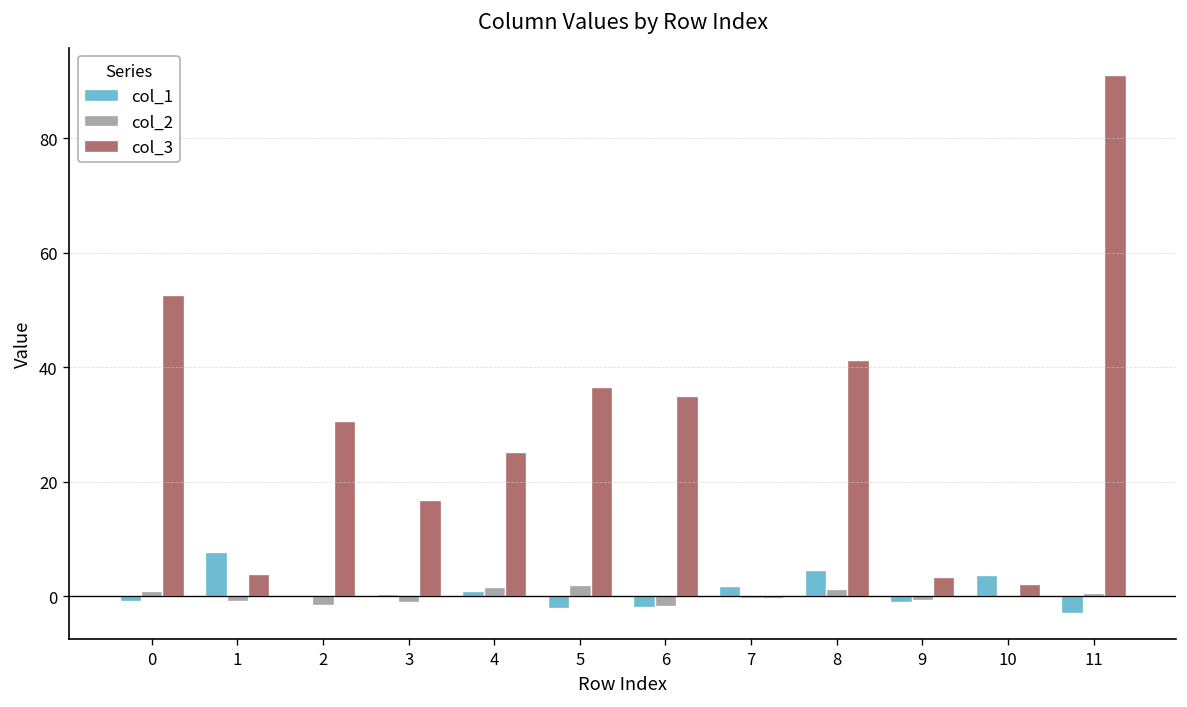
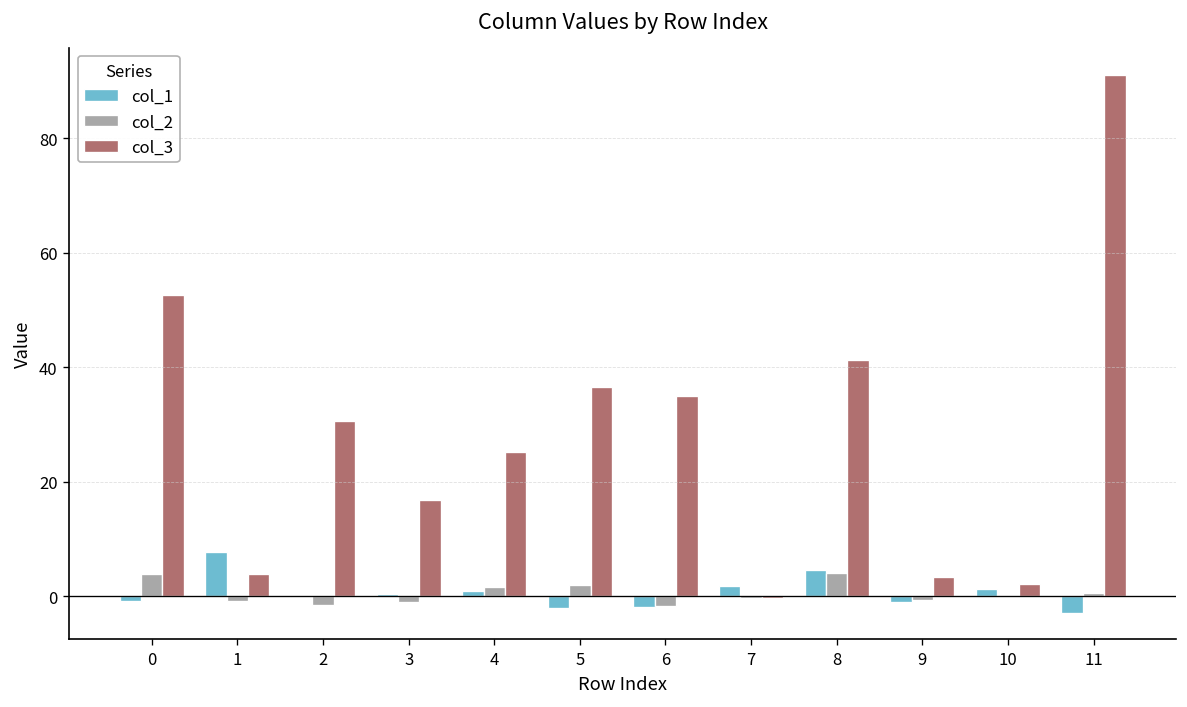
  {
    "col_1": {
      "0": -1,
      "1": 8,
      "4": 1,
      "5": -2,
      "6": -2,
      "7": 2,
      "8": 5,
      "9": -1,
-     "10": 4,
+     "10": 1,
      "11": -3
    },
    "col_2": {
-     "0": 1,
+     "0": 4,
      "1": -1,
      "2": -2,
      "3": -1,
      "4": 2,
      "5": 2,
      "6": -2,
-     "8": 1,
+     "8": 4,
      "9": -1
    },
    "col_3": {
      "0": 53,
      "1": 4,
      "2": 31,
      "3": 17,
      "4": 25,
      "5": 37,
      "6": 35,
      "8": 41,
      "9": 3,
      "10": 2,
      "11": 91
    }
  }
